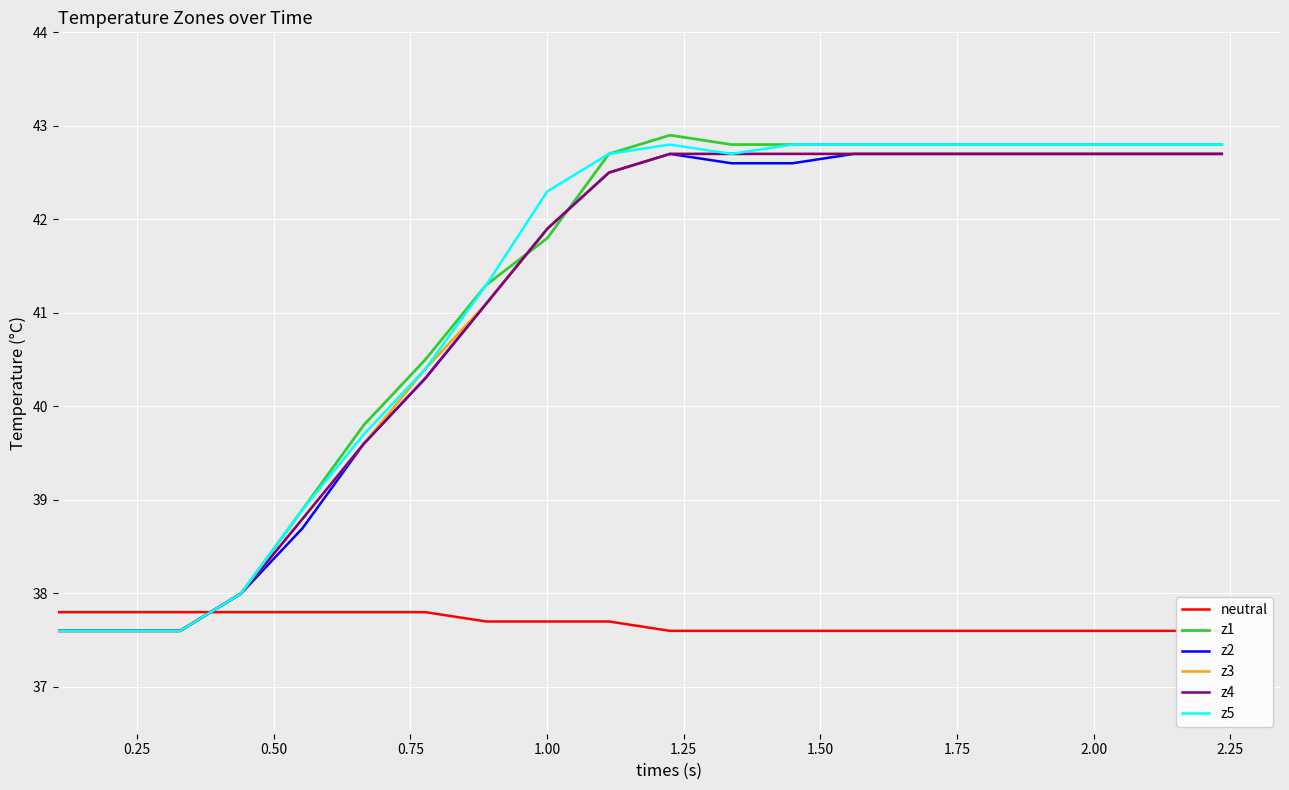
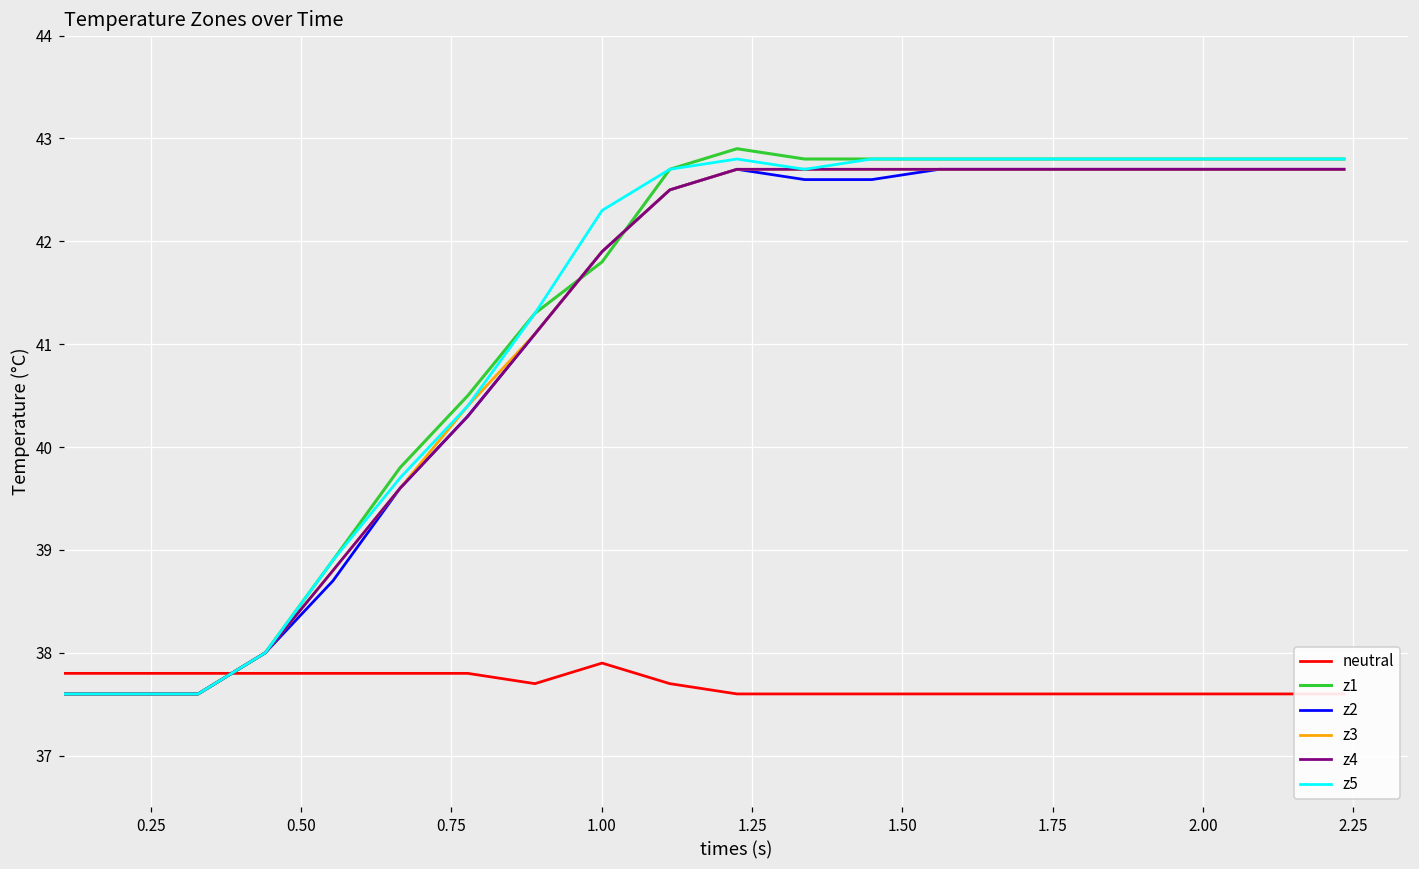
  {
    "neutral": {
-     "1.00": 37.7
+     "1.00": 37.9
    },
    "z1": {
      "1.00": 41.8
    },
    "z5": {
      "1.00": 42.3
    }
  }
